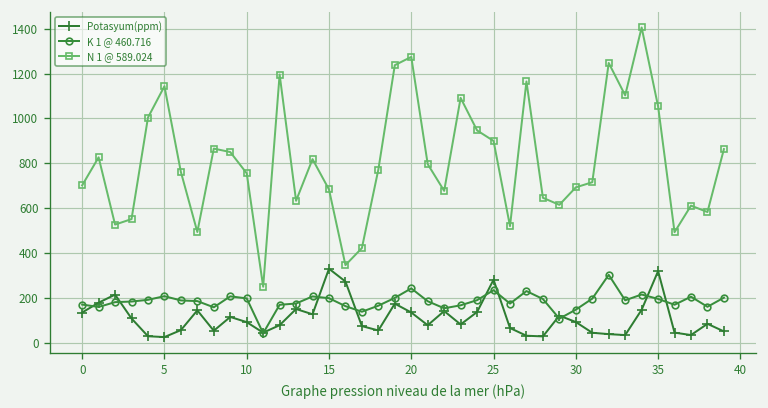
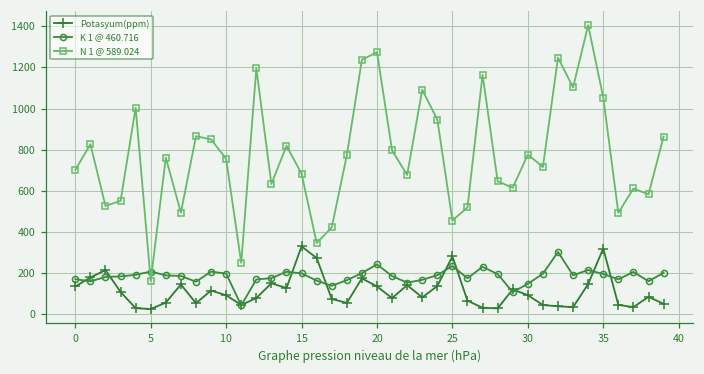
  {
    "N 1 @ 589.024": {
      "0": 700,
-     "5": 1140,
+     "5": 160,
      "10": 760,
      "15": 680,
      "20": 1270,
-     "25": 900,
-     "30": 690,
+     "25": 460,
+     "30": 780,
      "35": 1050
    }
  }
